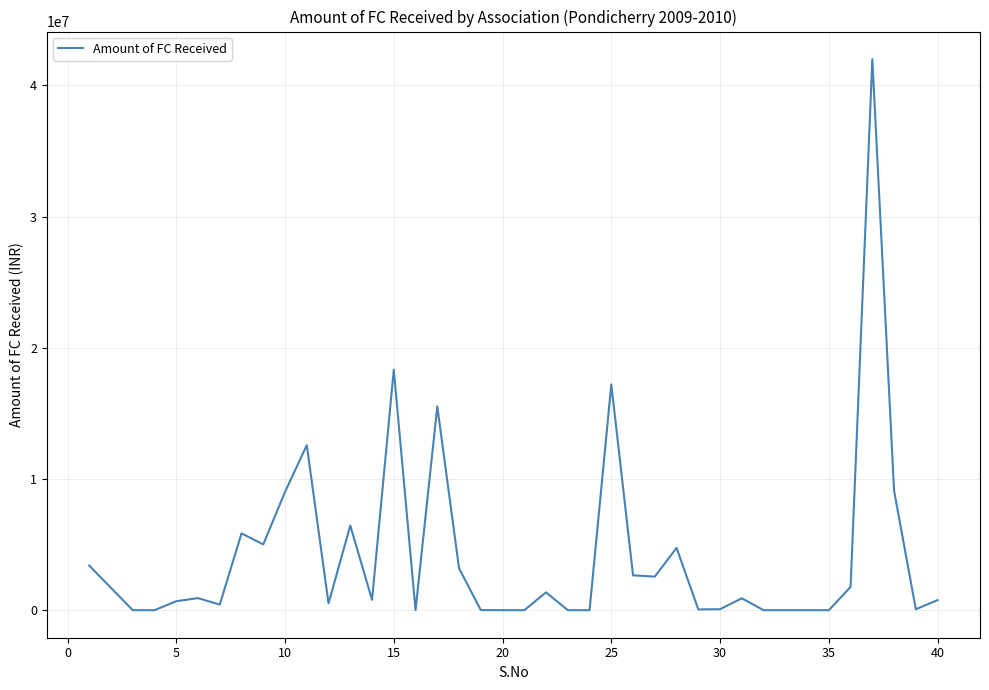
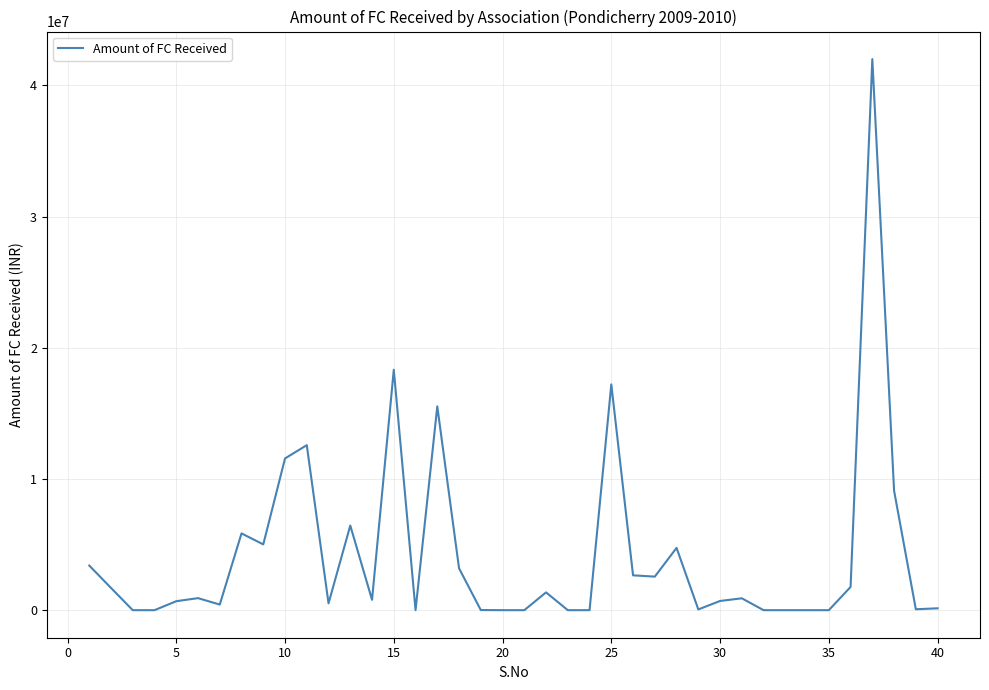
  {
    "5": 700000,
-   "10": 9000000,
+   "10": 11600000,
    "15": 18300000,
    "20": 0,
    "25": 17200000,
-   "30": 100000,
+   "30": 700000,
    "35": 0,
-   "40": 800000
+   "40": 100000
  }
